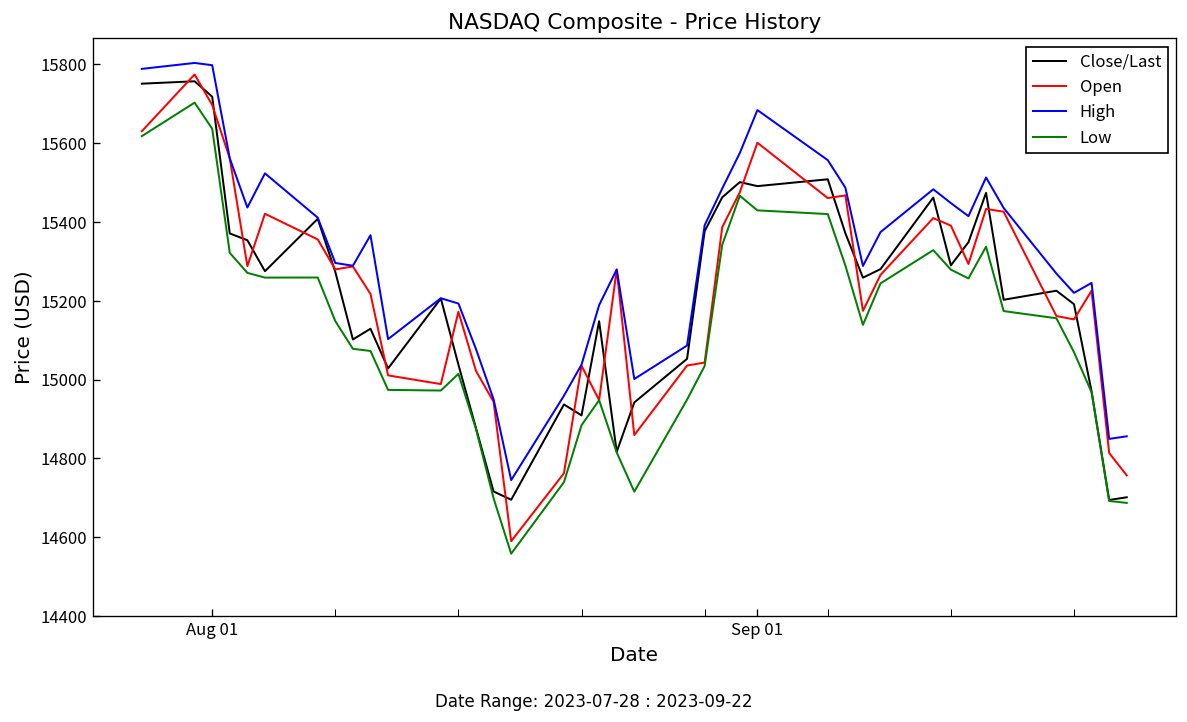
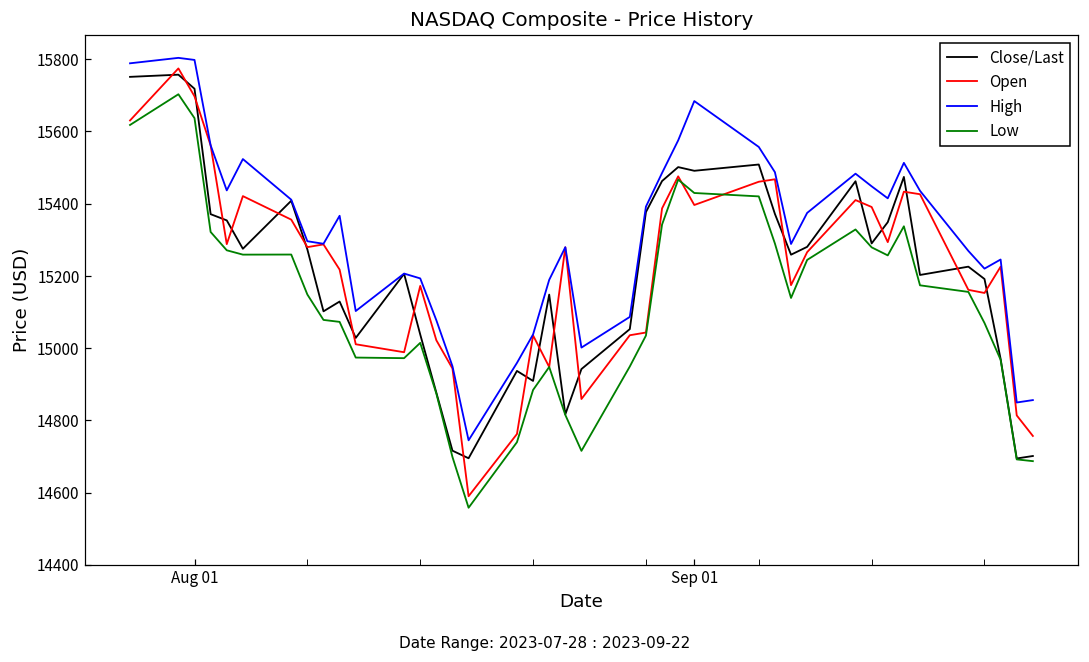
  {
    "Close/Last": {
      "Aug 01": 15720,
      "Sep 01": 15490
    },
    "Open": {
      "Aug 01": 15700,
-     "Sep 01": 15600
+     "Sep 01": 15400
    },
    "High": {
      "Aug 01": 15800,
      "Sep 01": 15680
    },
    "Low": {
      "Aug 01": 15640,
      "Sep 01": 15430
    }
  }
